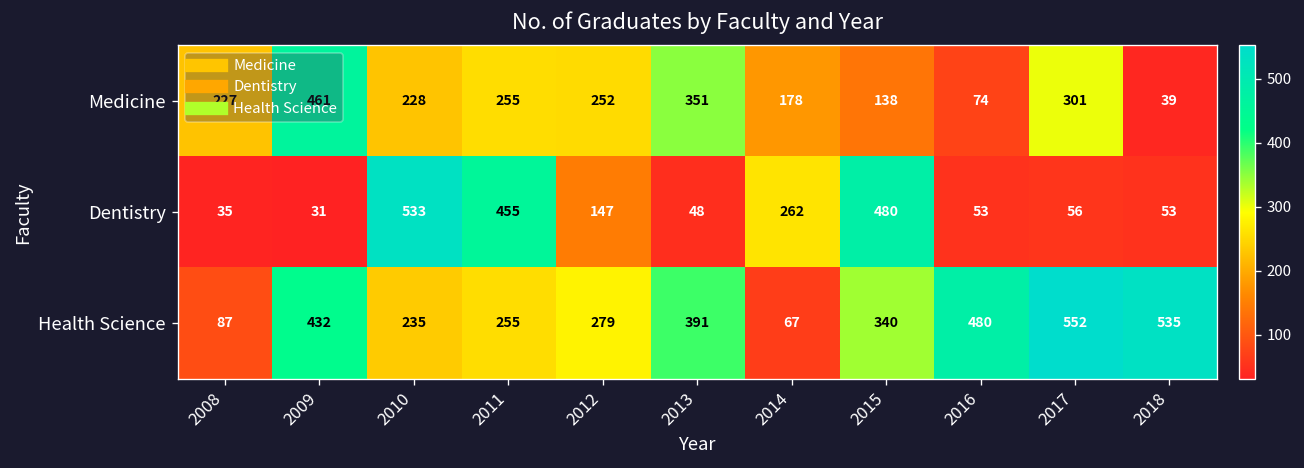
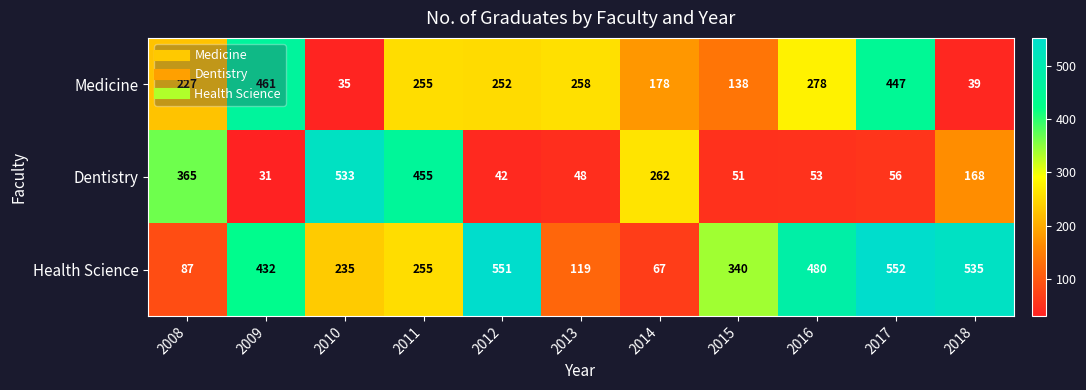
  {
    "Medicine": {
-     "2010": 228,
+     "2010": 35,
      "2011": 255,
      "2012": 252,
-     "2013": 351,
+     "2013": 258,
      "2014": 178,
      "2015": 138,
-     "2016": 74,
-     "2017": 301,
+     "2016": 278,
+     "2017": 447,
      "2018": 39
    },
    "Dentistry": {
-     "2008": 35,
+     "2008": 365,
      "2009": 31,
      "2010": 533,
      "2011": 455,
-     "2012": 147,
+     "2012": 42,
      "2013": 48,
      "2014": 262,
-     "2015": 480,
+     "2015": 51,
      "2016": 53,
      "2017": 56,
-     "2018": 53
+     "2018": 168
    },
    "Health Science": {
      "2008": 87,
      "2009": 432,
      "2010": 235,
      "2011": 255,
-     "2012": 279,
-     "2013": 391,
+     "2012": 551,
+     "2013": 119,
      "2014": 67,
      "2015": 340,
      "2016": 480,
      "2017": 552,
      "2018": 535
    }
  }
